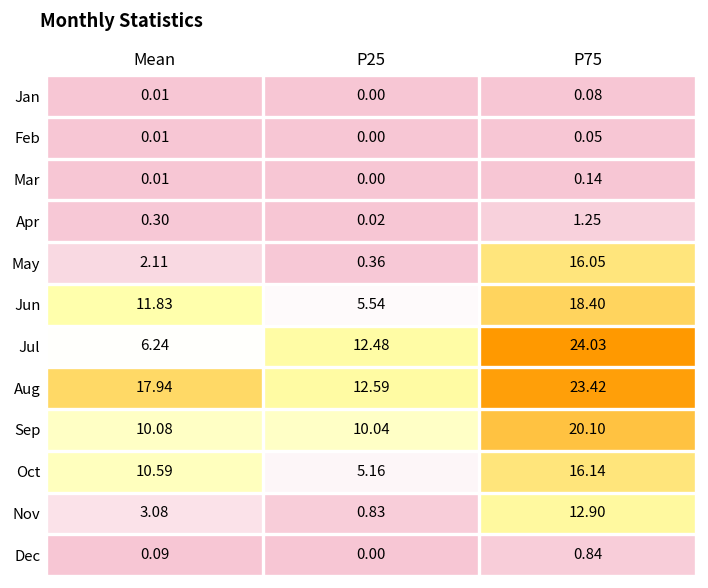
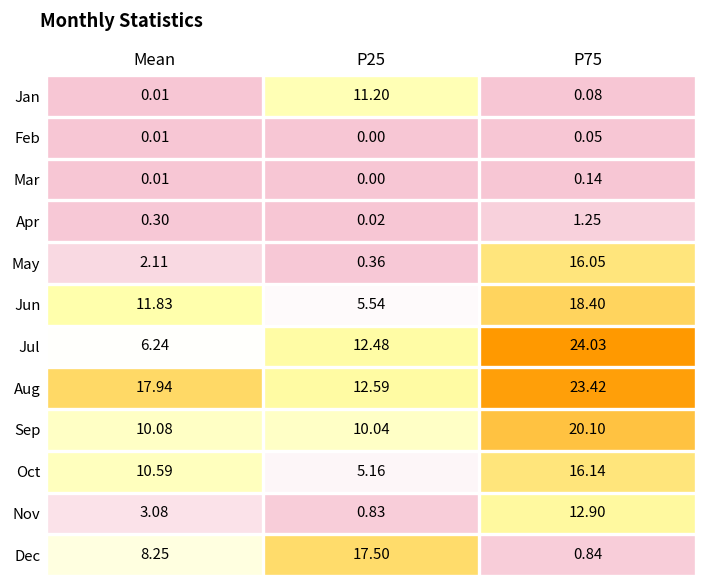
  {
    "Jan": {
      "Mean": 0.01,
-     "P25": 0.00,
+     "P25": 11.20,
      "P75": 0.08
    },
    "Feb": {
      "Mean": 0.01,
      "P25": 0.00,
      "P75": 0.05
    },
    "Mar": {
      "Mean": 0.01,
      "P25": 0.00,
      "P75": 0.14
    },
    "Apr": {
      "Mean": 0.30,
      "P25": 0.02,
      "P75": 1.25
    },
    "May": {
      "Mean": 2.11,
      "P25": 0.36,
      "P75": 16.05
    },
    "Jun": {
      "Mean": 11.83,
      "P25": 5.54,
      "P75": 18.40
    },
    "Jul": {
      "Mean": 6.24,
      "P25": 12.48,
      "P75": 24.03
    },
    "Aug": {
      "Mean": 17.94,
      "P25": 12.59,
      "P75": 23.42
    },
    "Sep": {
      "Mean": 10.08,
      "P25": 10.04,
      "P75": 20.10
    },
    "Oct": {
      "Mean": 10.59,
      "P25": 5.16,
      "P75": 16.14
    },
    "Nov": {
      "Mean": 3.08,
      "P25": 0.83,
      "P75": 12.90
    },
    "Dec": {
-     "Mean": 0.09,
-     "P25": 0.00,
+     "Mean": 8.25,
+     "P25": 17.50,
      "P75": 0.84
    }
  }
